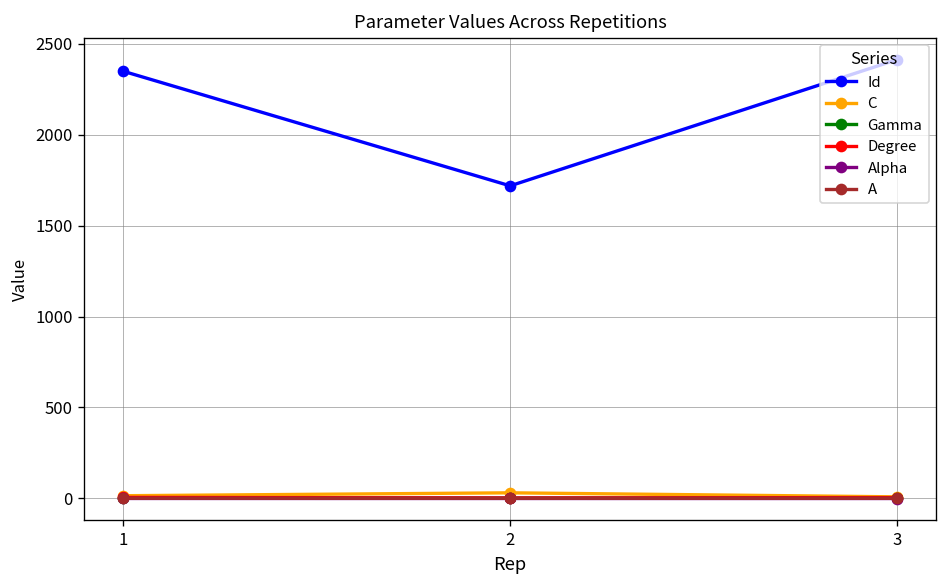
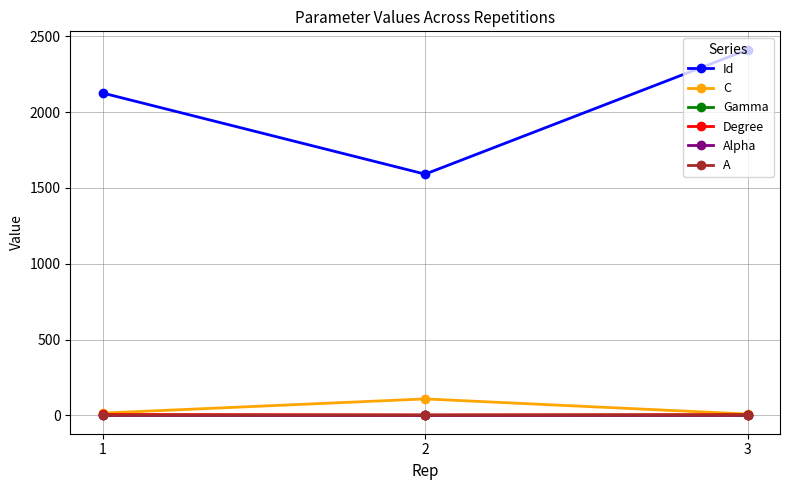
  {
    "Id": {
-     "1": 2350,
-     "2": 1720
+     "1": 2130,
+     "2": 1590
    },
    "C": {
-     "2": 30
+     "2": 110
    }
  }
